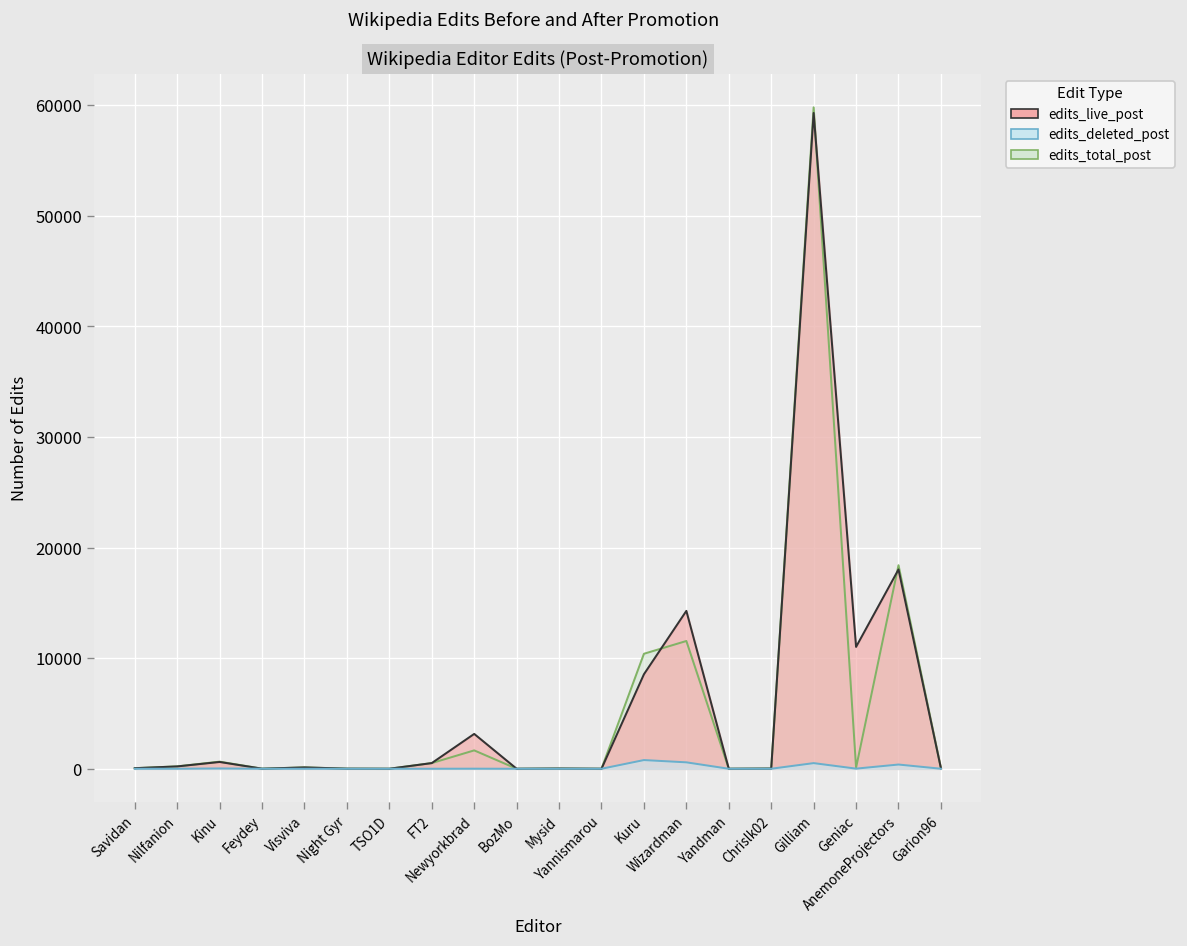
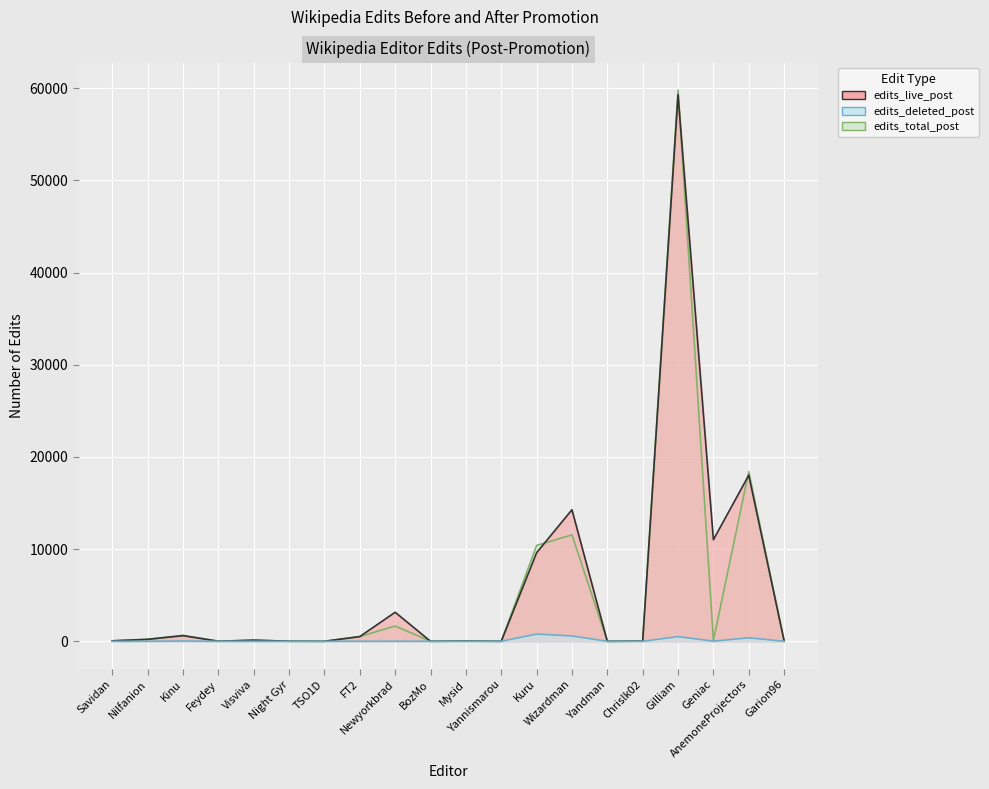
  {
    "edits_live_post": {
      "Newyorkbrad": 3000,
-     "Kuru": 9000,
+     "Kuru": 10000,
      "Wizardman": 14000,
      "Gilliam": 59000,
      "Geniac": 11000,
      "AnemoneProjectors": 18000
    }
  }
